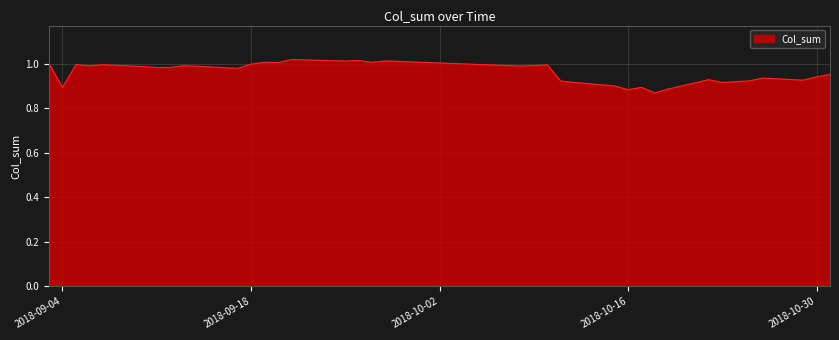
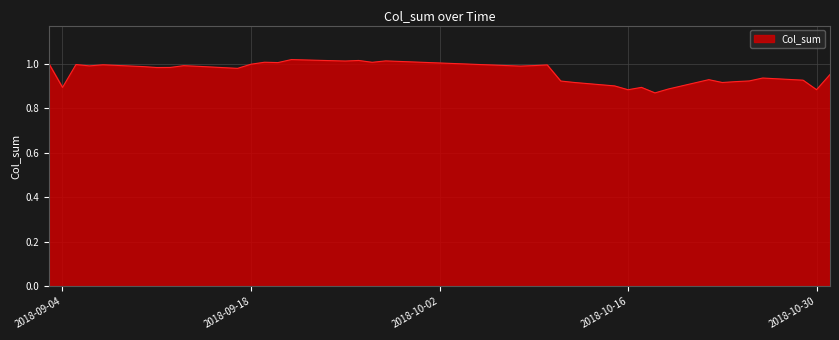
  {
    "2018-09-04": 0.89,
    "2018-09-18": 1.00,
    "2018-10-16": 0.88,
-   "2018-10-30": 0.94
+   "2018-10-30": 0.88
  }
